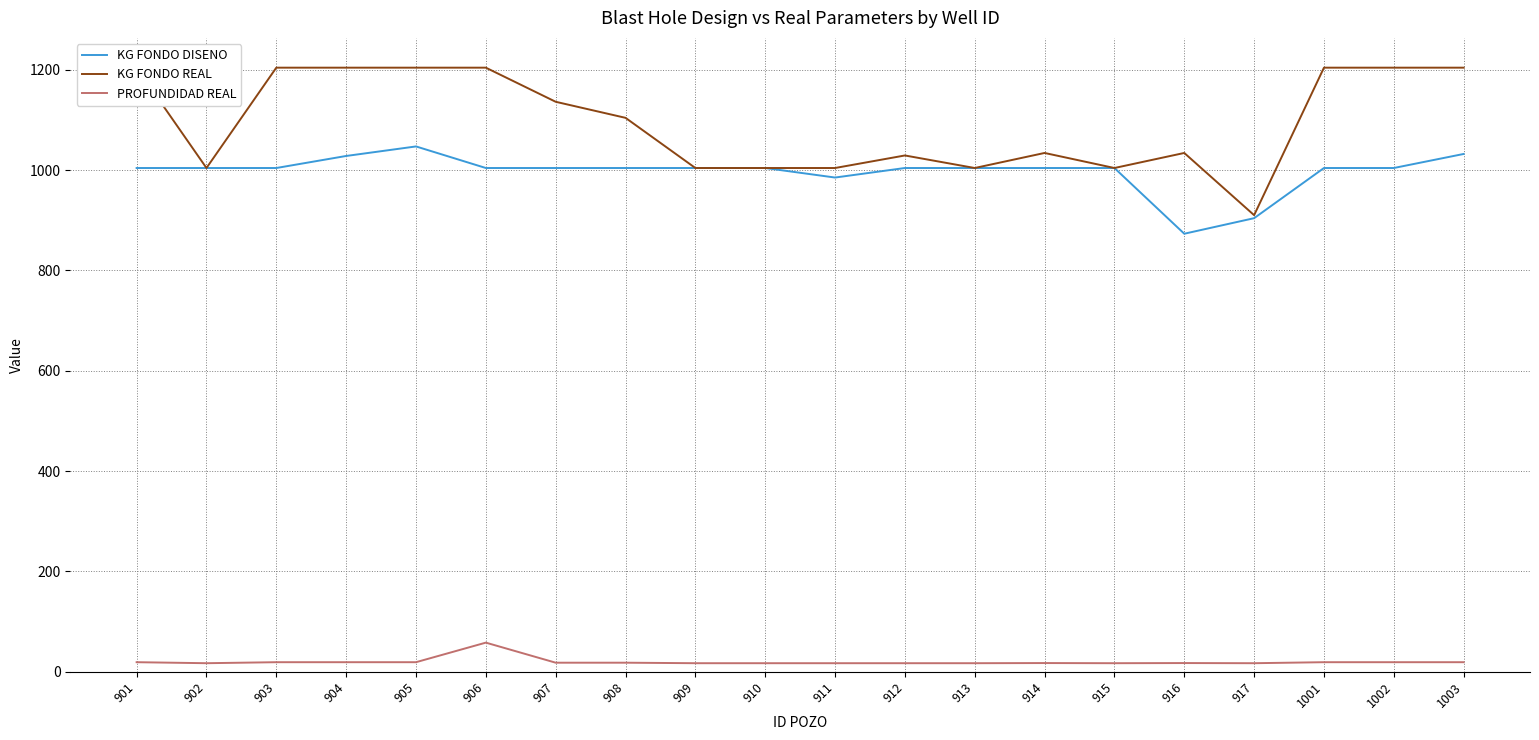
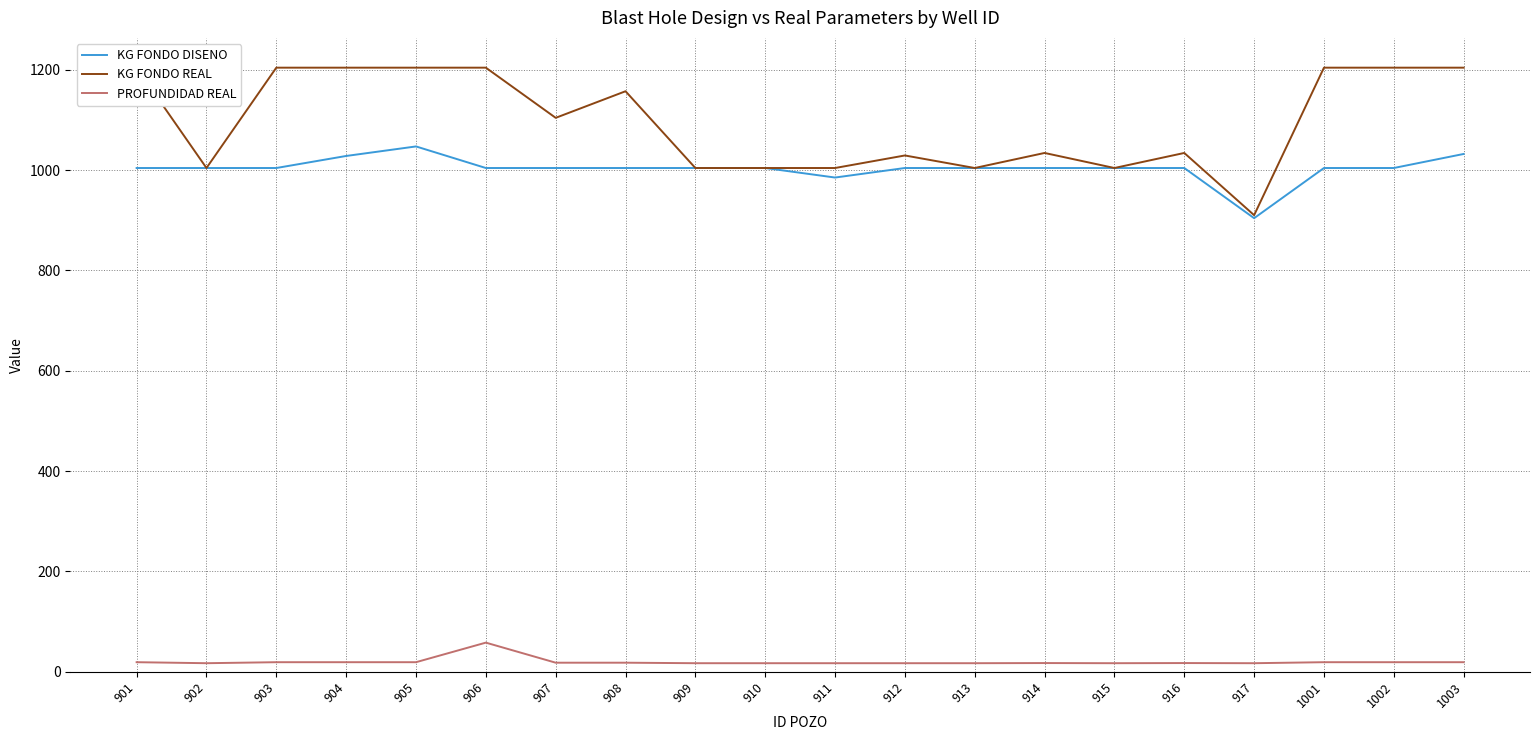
  {
    "KG FONDO DISENO": {
      "901": 1000,
      "903": 1000,
      "904": 1030,
      "905": 1050,
      "906": 1000,
      "907": 1000,
      "908": 1000,
      "911": 990,
      "912": 1000,
      "914": 1000,
-     "916": 870,
+     "916": 1000,
      "917": 900,
      "1001": 1000,
      "1002": 1000,
      "1003": 1030
    },
    "KG FONDO REAL": {
      "903": 1200,
      "904": 1200,
      "905": 1200,
      "906": 1200,
-     "907": 1140,
-     "908": 1100,
+     "907": 1100,
+     "908": 1160,
      "911": 1000,
      "912": 1030,
      "914": 1030,
      "916": 1030,
      "917": 910,
      "1001": 1200,
      "1002": 1200,
      "1003": 1200
    },
    "PROFUNDIDAD REAL": {
      "901": 20,
      "902": 20,
      "903": 20,
      "904": 20,
      "905": 20,
      "906": 60,
      "907": 20,
      "908": 20,
      "909": 20,
      "910": 20,
      "911": 20,
      "912": 20,
      "913": 20,
      "914": 20,
      "915": 20,
      "916": 20,
      "917": 20,
      "1001": 20,
      "1002": 20,
      "1003": 20
    }
  }
